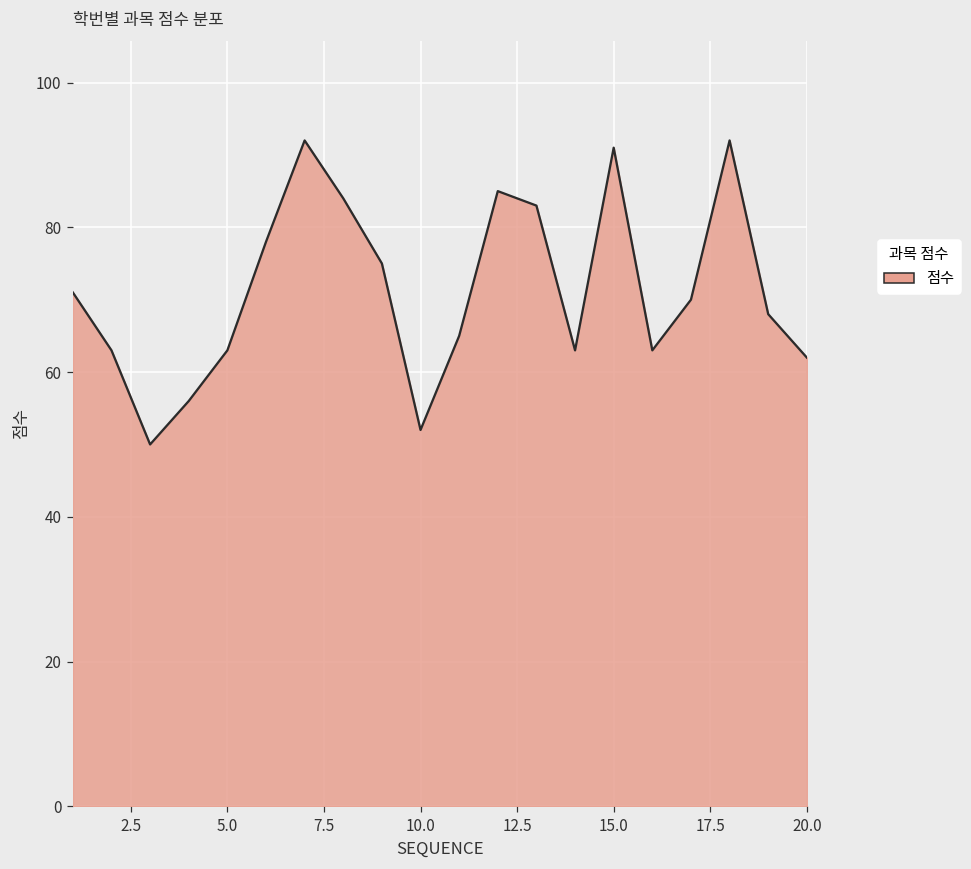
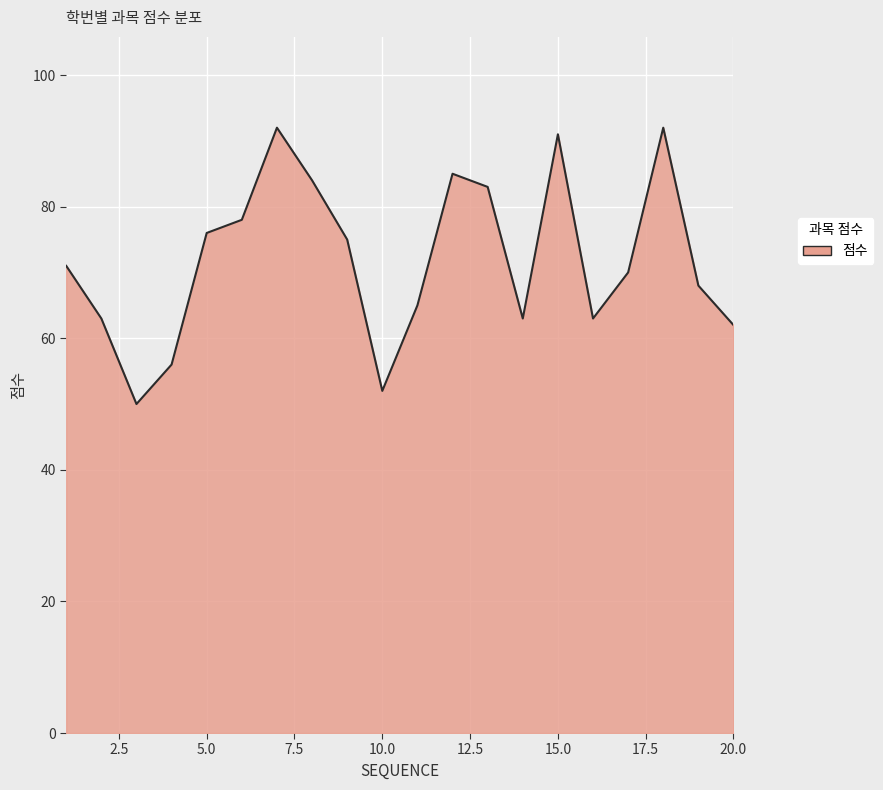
  {
-   "5.0": 63,
+   "5.0": 76,
    "10.0": 52,
    "15.0": 91,
    "20.0": 62
  }
